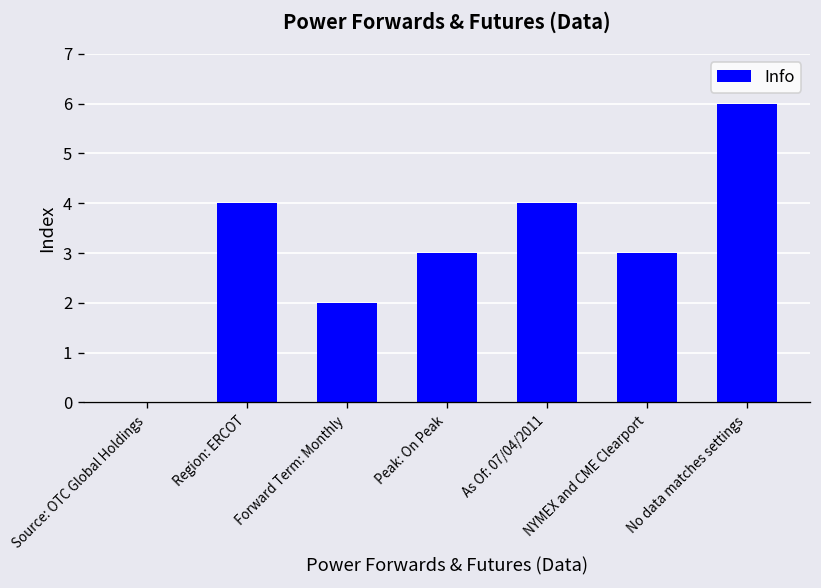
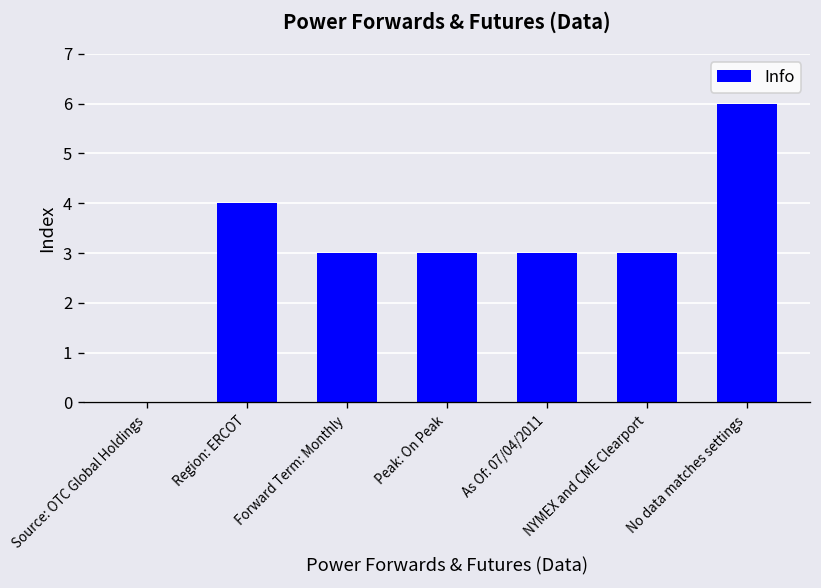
  {
    "Source: OTC Global Holdings": 0,
    "Region: ERCOT": 4,
-   "Forward Term: Monthly": 2,
+   "Forward Term: Monthly": 3,
    "Peak: On Peak": 3,
-   "As Of: 07/04/2011": 4,
+   "As Of: 07/04/2011": 3,
    "NYMEX and CME Clearport": 3,
    "No data matches settings": 6
  }
